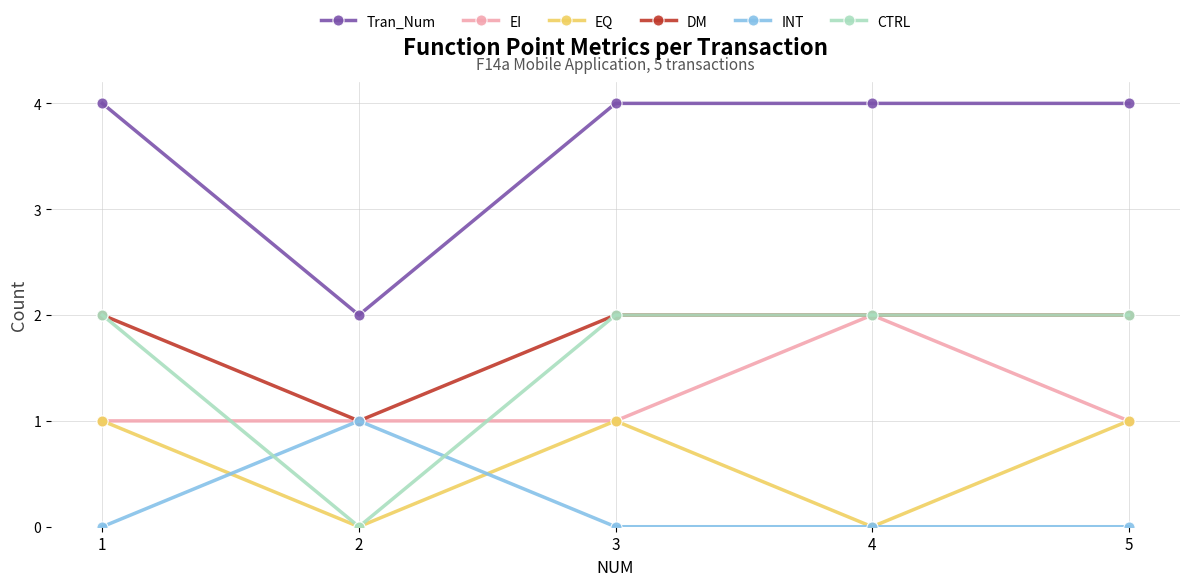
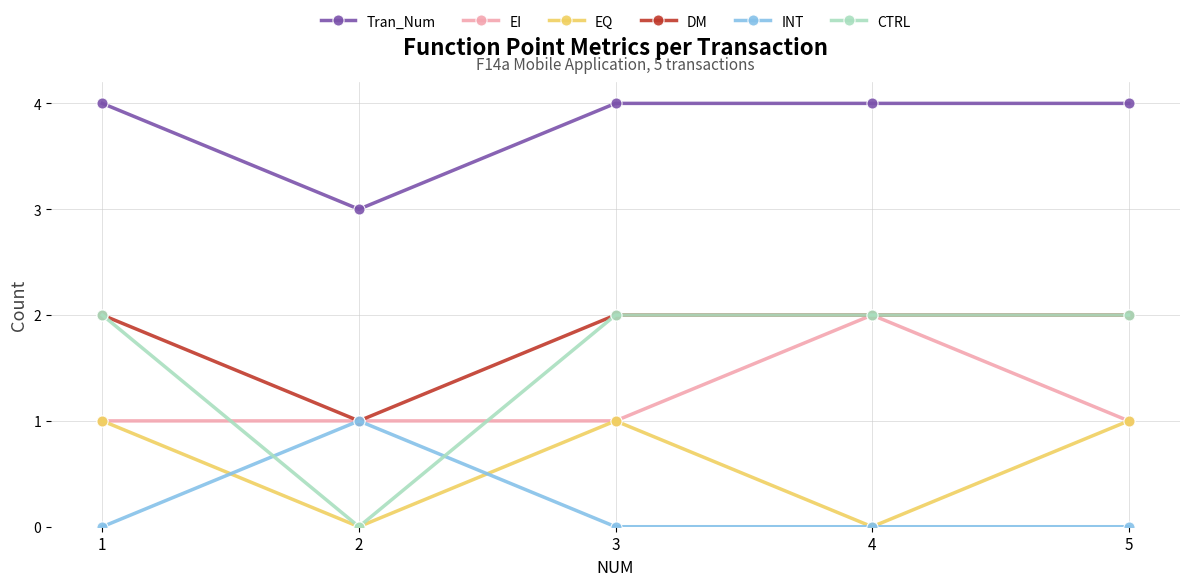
  {
    "Tran_Num": {
      "1": 4,
-     "2": 2,
+     "2": 3,
      "3": 4,
      "4": 4,
      "5": 4
    },
    "INT": {
      "1": 0,
      "3": 0,
      "5": 0
    }
  }
